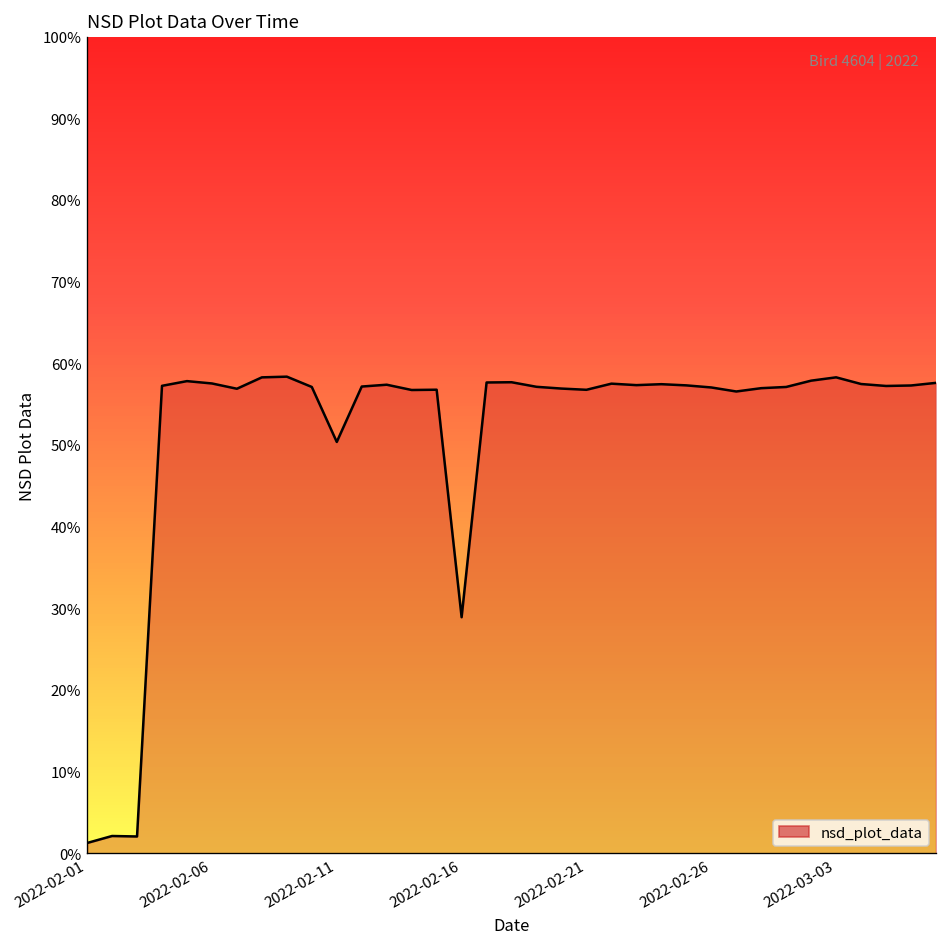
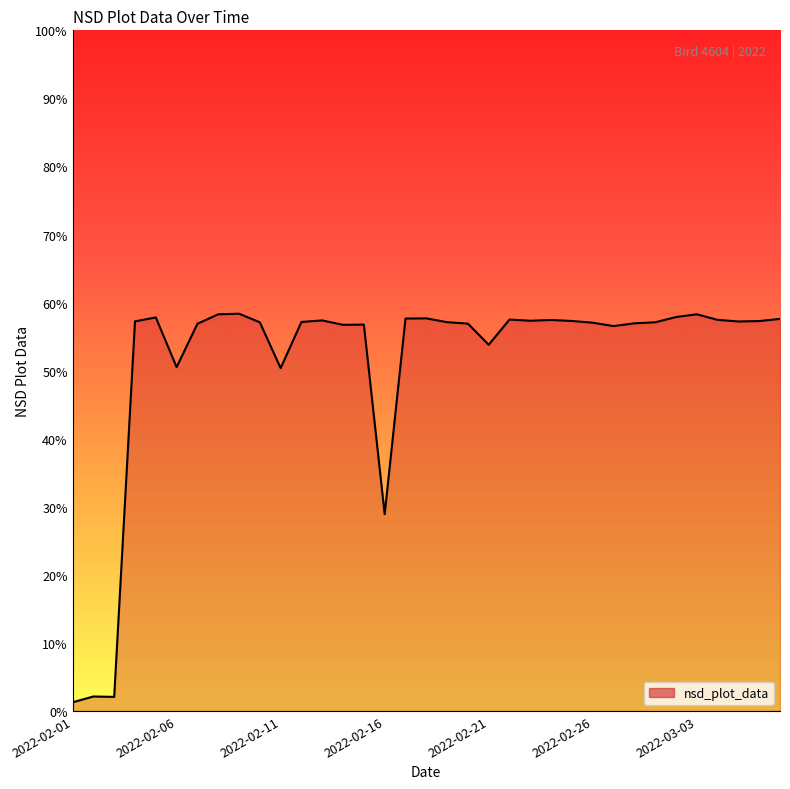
  {
    "2022-02-01": "1%",
-   "2022-02-06": "58%",
+   "2022-02-06": "51%",
    "2022-02-11": "50%",
    "2022-02-16": "29%",
-   "2022-02-21": "57%",
+   "2022-02-21": "54%",
    "2022-02-26": "57%",
    "2022-03-03": "58%"
  }
